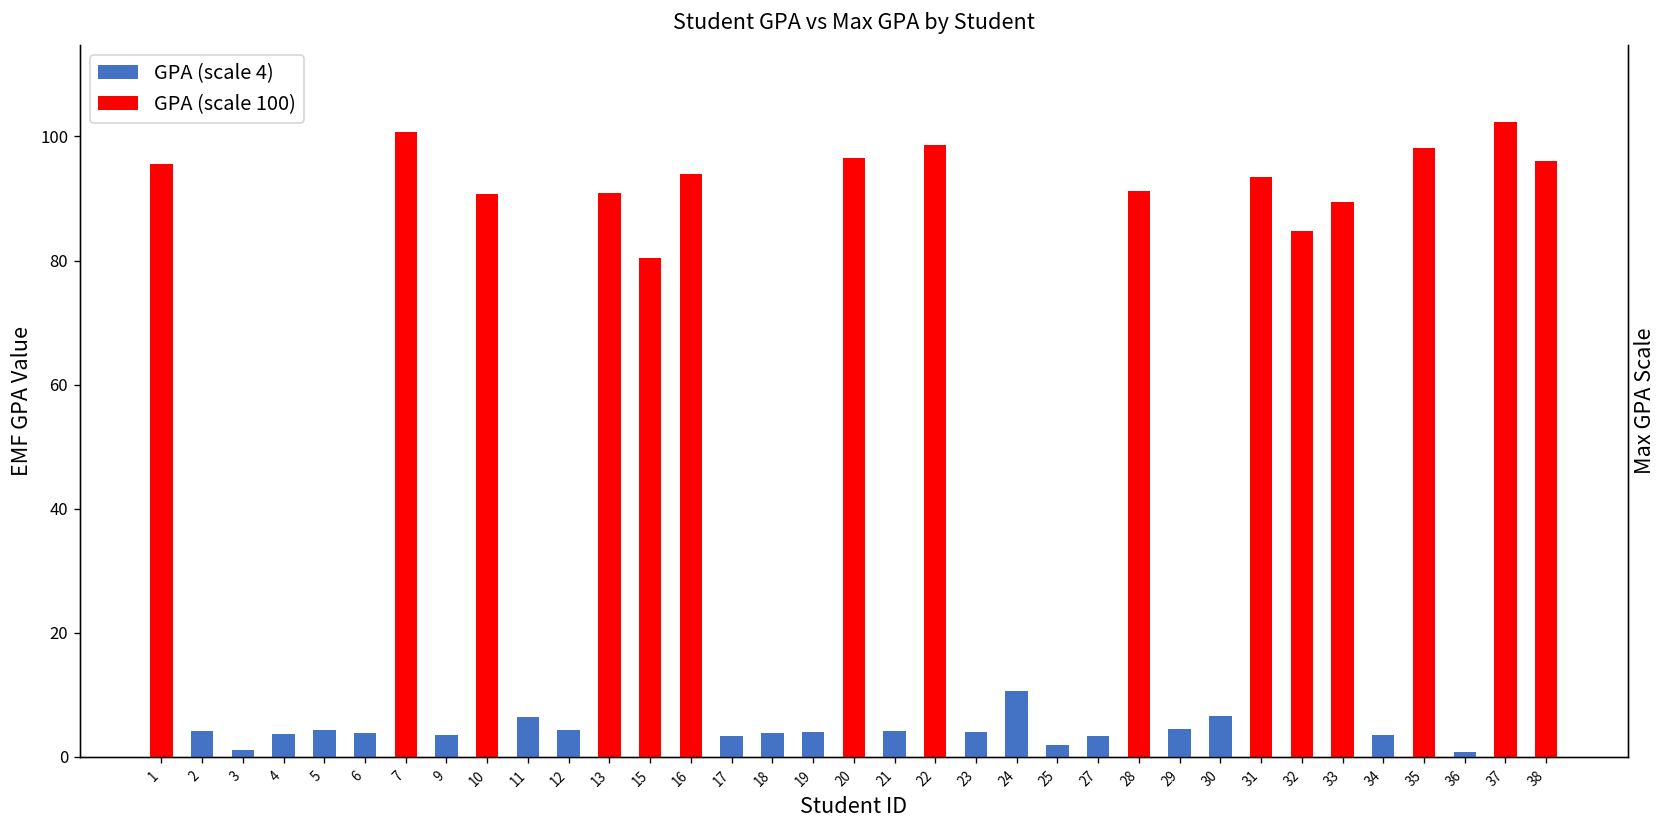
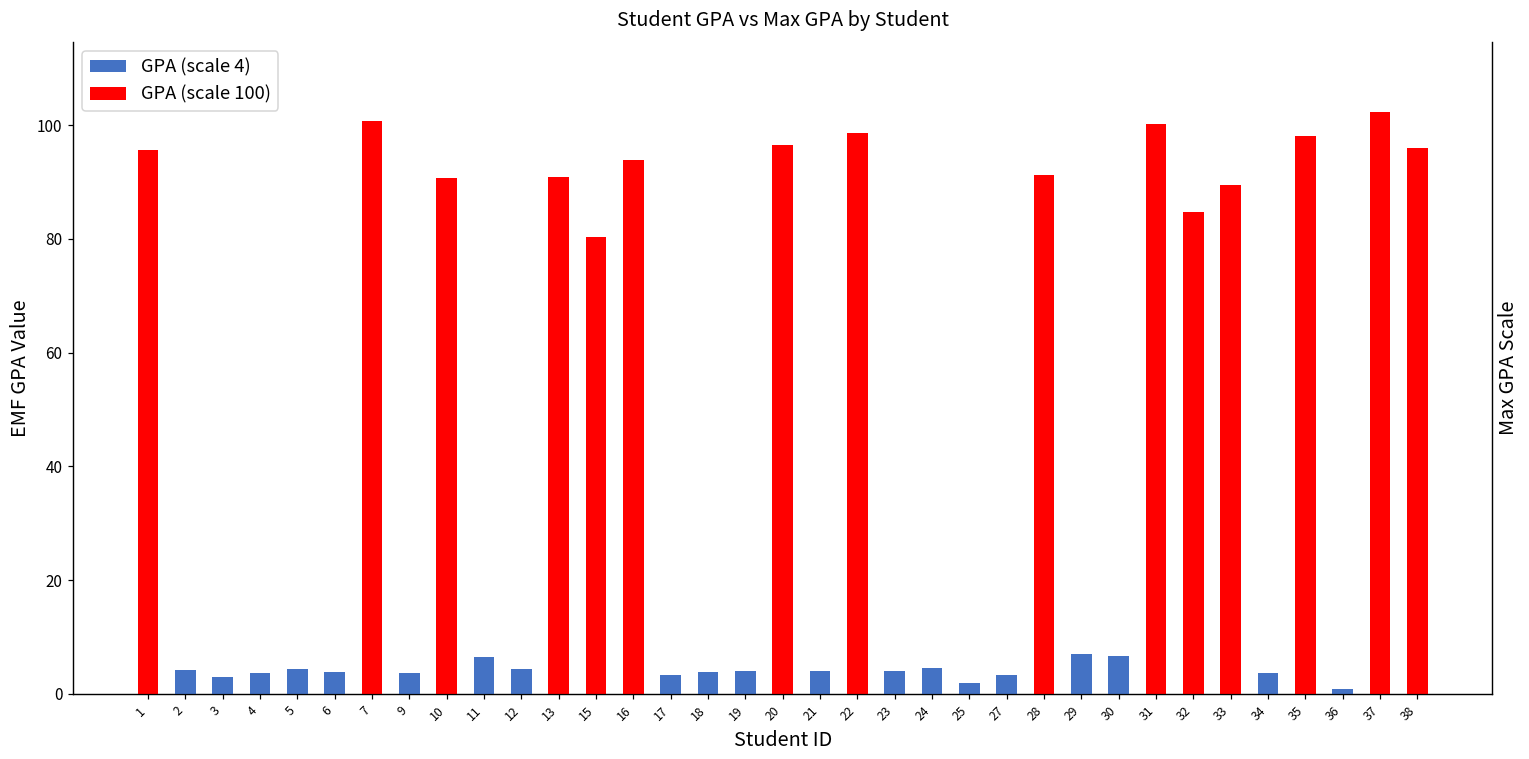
  {
    "GPA (scale 4)": {
      "1": 0,
      "2": 4,
-     "3": 1,
+     "3": 3,
      "4": 4,
      "5": 4,
      "6": 4,
      "7": 0,
      "9": 4,
      "10": 0,
      "11": 6,
      "12": 4,
      "13": 0,
      "15": 0,
      "16": 0,
      "17": 3,
      "18": 4,
      "19": 4,
      "20": 0,
      "21": 4,
      "22": 0,
      "23": 4,
-     "24": 11,
+     "24": 4,
      "25": 2,
      "27": 3,
      "28": 0,
-     "29": 5,
+     "29": 7,
      "30": 7,
      "31": 0,
      "32": 0,
      "33": 0,
      "34": 4,
      "35": 0,
      "36": 1,
      "37": 0,
      "38": 0
    },
    "GPA (scale 100)": {
      "1": 96,
      "2": 0,
      "3": 0,
      "4": 0,
      "5": 0,
      "6": 0,
      "7": 101,
      "9": 0,
      "10": 91,
      "11": 0,
      "12": 0,
      "13": 91,
      "15": 80,
      "16": 94,
      "17": 0,
      "18": 0,
      "19": 0,
      "20": 97,
      "21": 0,
      "22": 99,
      "23": 0,
      "24": 0,
      "25": 0,
      "27": 0,
      "28": 91,
      "29": 0,
      "30": 0,
-     "31": 93,
+     "31": 100,
      "32": 85,
      "33": 90,
      "34": 0,
      "35": 98,
      "36": 0,
      "37": 102,
      "38": 96
    }
  }
